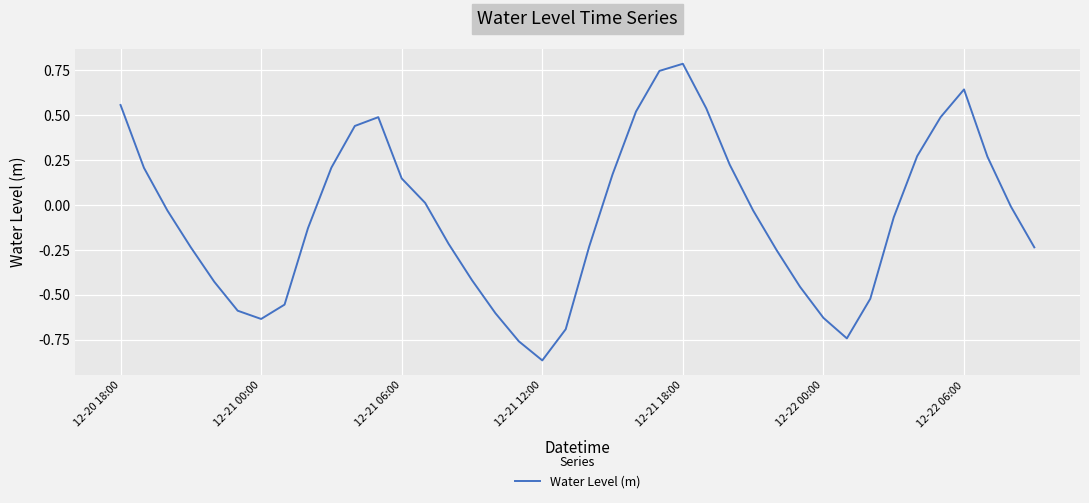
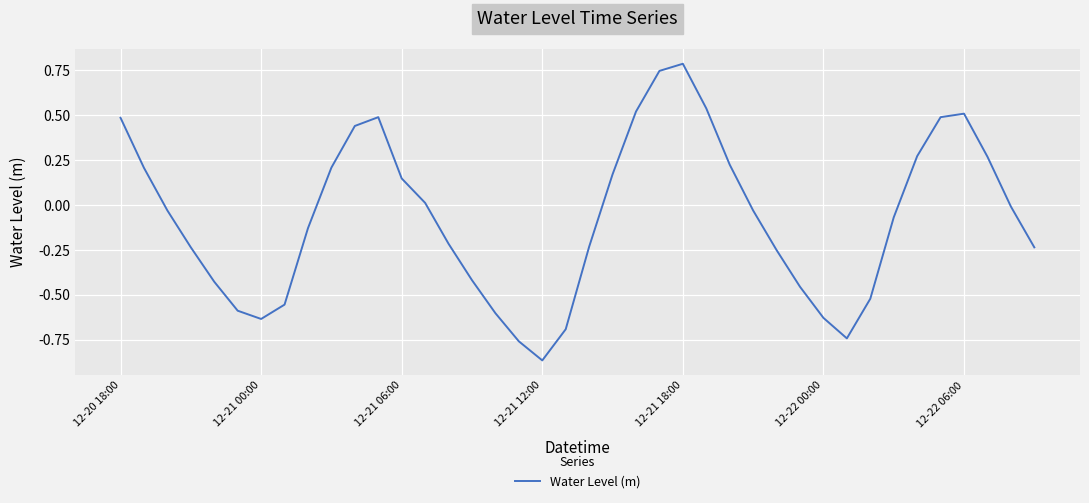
  {
-   "12-20 18:00": 0.56,
+   "12-20 18:00": 0.49,
    "12-21 00:00": -0.63,
    "12-21 06:00": 0.15,
    "12-21 12:00": -0.87,
    "12-21 18:00": 0.79,
    "12-22 00:00": -0.63,
-   "12-22 06:00": 0.64
+   "12-22 06:00": 0.51
  }
